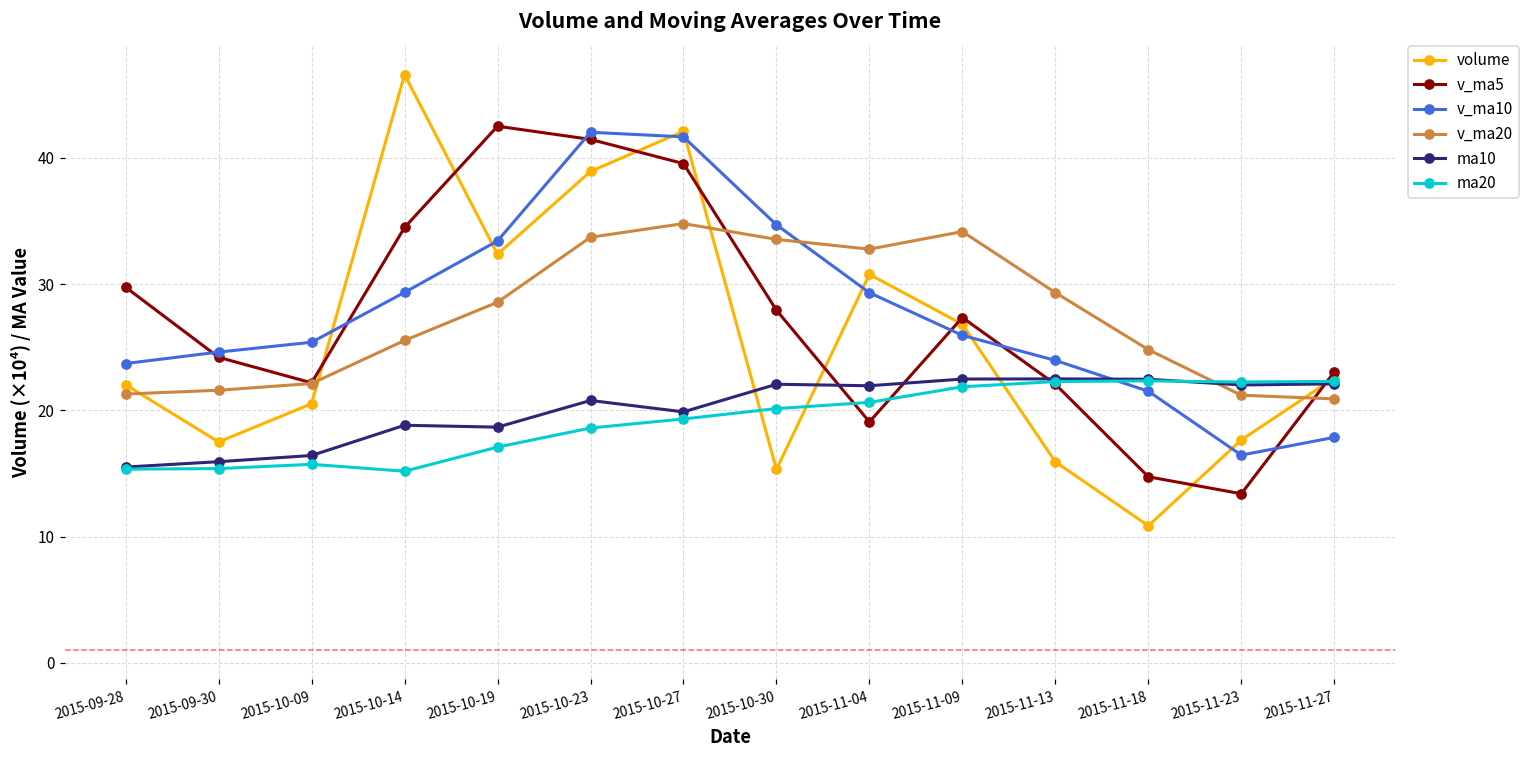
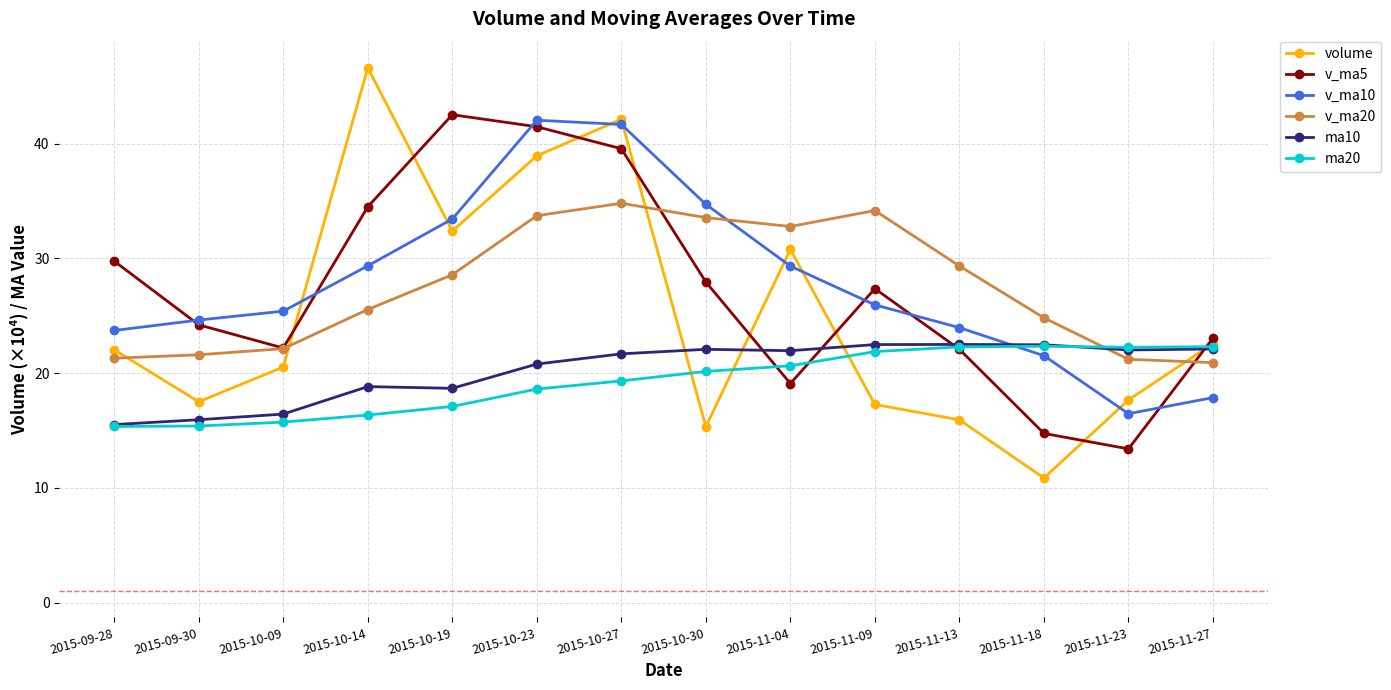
  {
    "volume": {
      "2015-09-28": 22.0,
      "2015-09-30": 17.5,
      "2015-10-09": 20.5,
      "2015-10-14": 46.6,
      "2015-10-19": 32.4,
      "2015-10-23": 38.9,
      "2015-10-27": 42.1,
      "2015-10-30": 15.3,
      "2015-11-04": 30.8,
-     "2015-11-09": 26.8,
+     "2015-11-09": 17.3,
      "2015-11-13": 15.9,
      "2015-11-18": 10.9,
      "2015-11-23": 17.7,
      "2015-11-27": 22.6
    },
    "v_ma5": {
      "2015-09-28": 29.8,
      "2015-09-30": 24.2,
      "2015-10-14": 34.5,
      "2015-10-19": 42.5,
      "2015-10-23": 41.5,
      "2015-10-27": 39.6,
      "2015-10-30": 27.9,
      "2015-11-04": 19.1,
      "2015-11-09": 27.4,
      "2015-11-18": 14.8,
      "2015-11-23": 13.4,
      "2015-11-27": 23.1
    },
    "v_ma10": {
      "2015-09-28": 23.7,
      "2015-09-30": 24.6,
      "2015-10-09": 25.4,
      "2015-10-14": 29.4,
      "2015-10-19": 33.4,
      "2015-10-23": 42.0,
      "2015-10-27": 41.7,
      "2015-10-30": 34.7,
      "2015-11-04": 29.3,
      "2015-11-09": 26.0,
      "2015-11-13": 24.0,
      "2015-11-18": 21.5,
      "2015-11-23": 16.5,
      "2015-11-27": 17.9
    },
    "v_ma20": {
      "2015-09-28": 21.3,
      "2015-09-30": 21.6,
      "2015-10-14": 25.5,
      "2015-10-19": 28.6,
      "2015-10-23": 33.7,
      "2015-10-27": 34.8,
      "2015-10-30": 33.6,
      "2015-11-04": 32.8,
      "2015-11-09": 34.2,
      "2015-11-13": 29.3,
      "2015-11-18": 24.8,
      "2015-11-23": 21.2,
      "2015-11-27": 20.9
    },
    "ma10": {
      "2015-09-30": 15.9,
      "2015-10-09": 16.4,
      "2015-10-14": 18.8,
      "2015-10-19": 18.7,
      "2015-10-23": 20.8,
-     "2015-10-27": 19.9,
+     "2015-10-27": 21.7,
      "2015-10-30": 22.1,
      "2015-11-04": 22.0,
      "2015-11-09": 22.5,
      "2015-11-23": 22.0
    },
    "ma20": {
      "2015-09-30": 15.4,
      "2015-10-09": 15.7,
-     "2015-10-14": 15.2,
+     "2015-10-14": 16.3,
      "2015-10-19": 17.1,
      "2015-10-23": 18.6,
      "2015-10-27": 19.3,
      "2015-10-30": 20.2,
      "2015-11-04": 20.6,
      "2015-11-09": 21.9,
      "2015-11-23": 22.3
    }
  }
